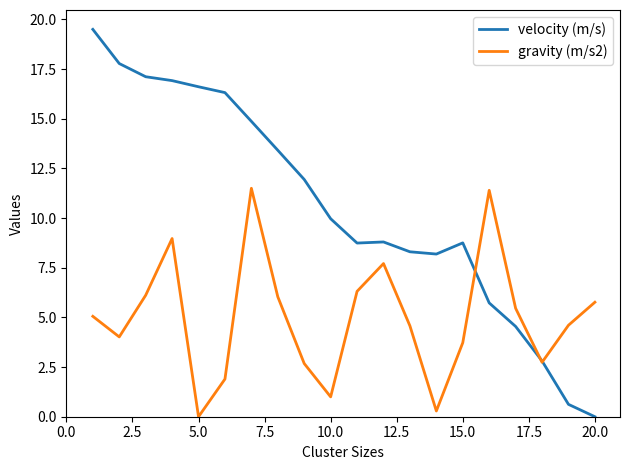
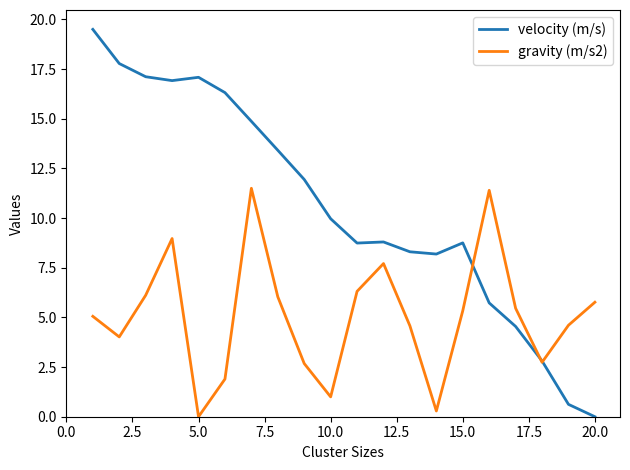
  {
    "velocity (m/s)": {
-     "5.0": 16.6,
+     "5.0": 17.1,
      "10.0": 10.0,
      "15.0": 8.8,
      "20.0": 0.0
    },
    "gravity (m/s2)": {
      "5.0": 0.0,
      "10.0": 1.0,
-     "15.0": 3.7,
+     "15.0": 5.3,
      "20.0": 5.8
    }
  }
